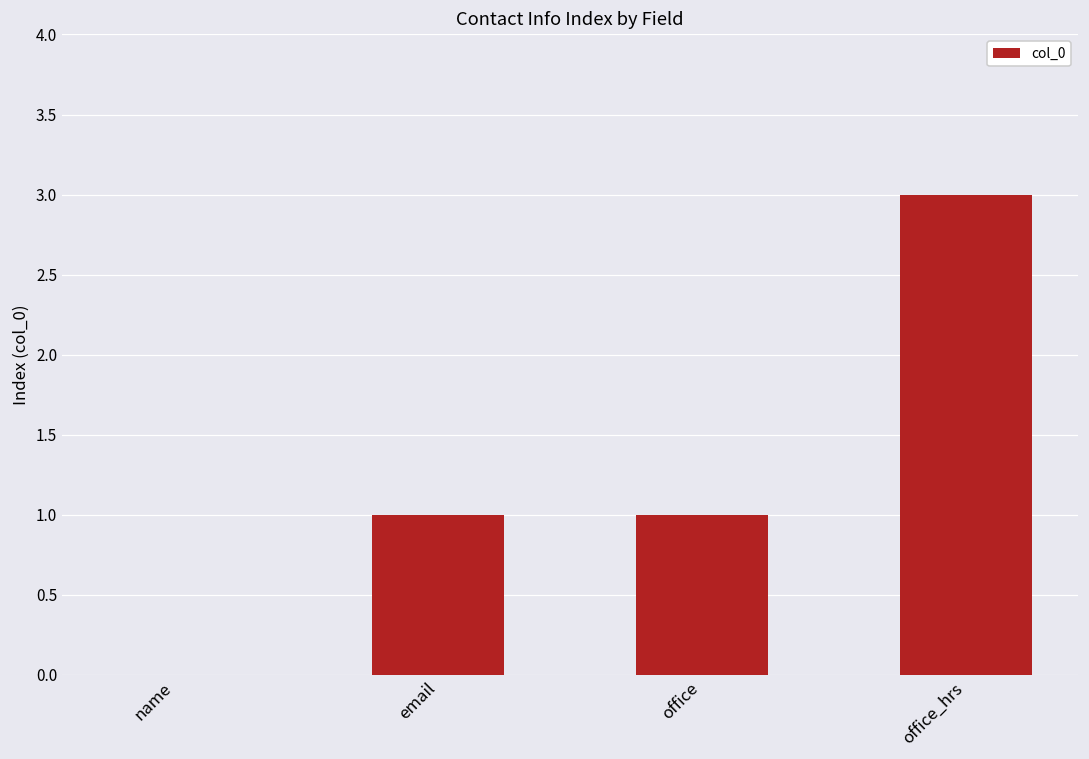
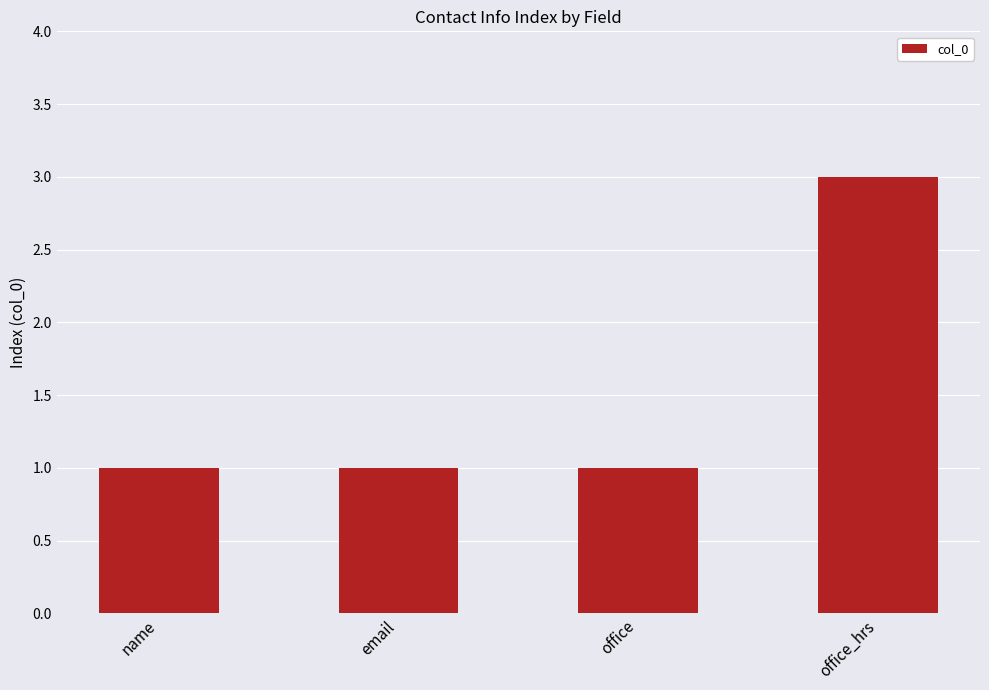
  {
-   "name": 0,
+   "name": 1,
    "email": 1,
    "office": 1,
    "office_hrs": 3
  }
